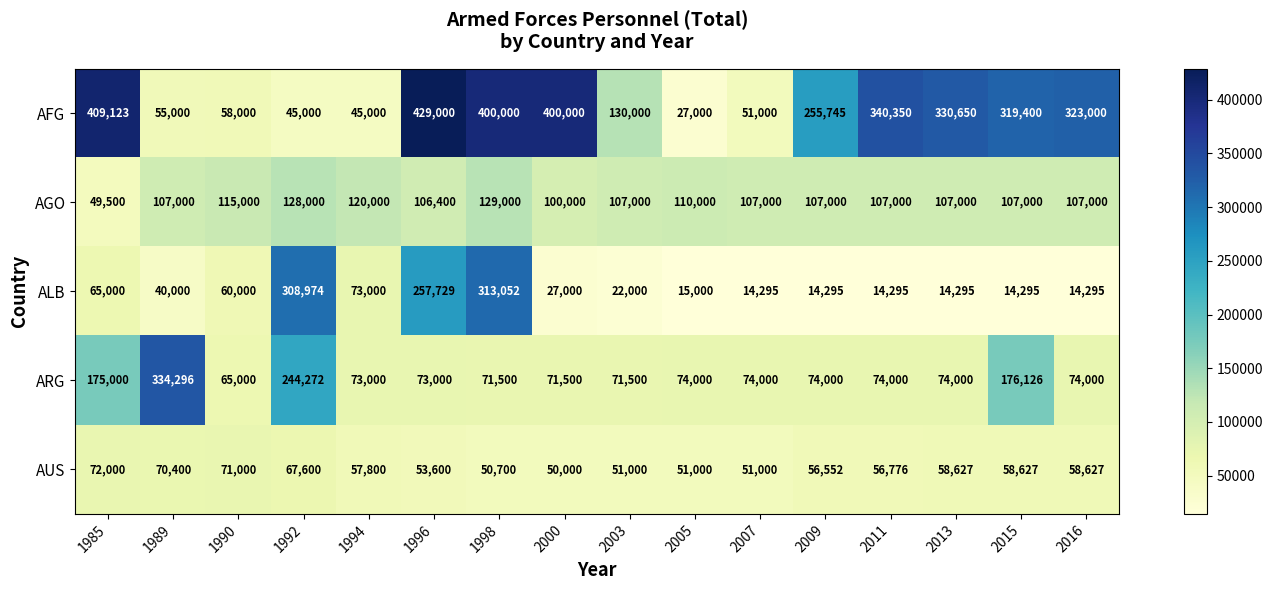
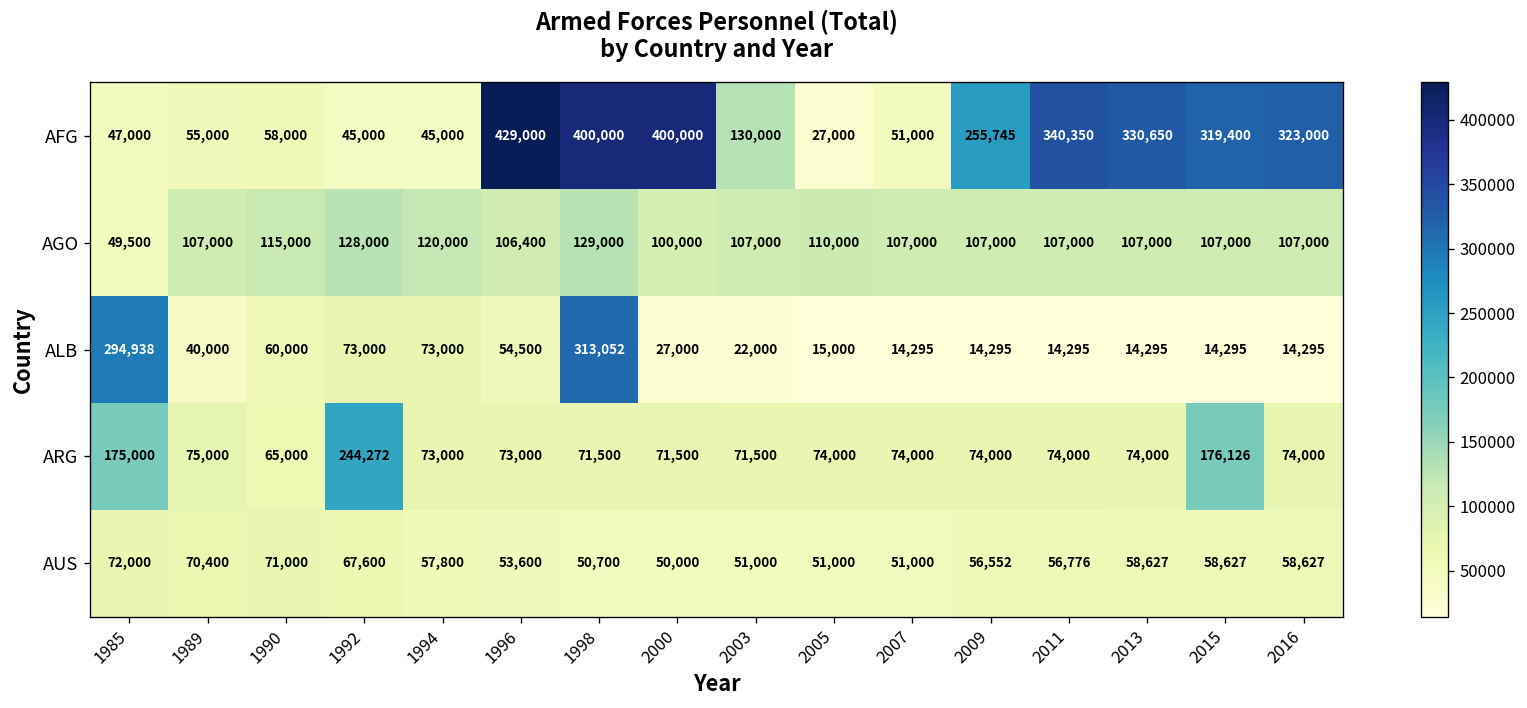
  {
    "AFG": {
-     "1985": "409,123",
+     "1985": "47,000",
      "1989": "55,000",
      "1990": "58,000",
      "1992": "45,000",
      "1994": "45,000",
      "1996": "429,000",
      "1998": "400,000",
      "2000": "400,000",
      "2003": "130,000",
      "2005": "27,000",
      "2007": "51,000",
      "2009": "255,745",
      "2011": "340,350",
      "2013": "330,650",
      "2015": "319,400",
      "2016": "323,000"
    },
    "AGO": {
      "1985": "49,500",
      "1989": "107,000",
      "1990": "115,000",
      "1992": "128,000",
      "1994": "120,000",
      "1996": "106,400",
      "1998": "129,000",
      "2000": "100,000",
      "2003": "107,000",
      "2005": "110,000",
      "2007": "107,000",
      "2009": "107,000",
      "2011": "107,000",
      "2013": "107,000",
      "2015": "107,000",
      "2016": "107,000"
    },
    "ALB": {
-     "1985": "65,000",
+     "1985": "294,938",
      "1989": "40,000",
      "1990": "60,000",
-     "1992": "308,974",
+     "1992": "73,000",
      "1994": "73,000",
-     "1996": "257,729",
+     "1996": "54,500",
      "1998": "313,052",
      "2000": "27,000",
      "2003": "22,000",
      "2005": "15,000",
      "2007": "14,295",
      "2009": "14,295",
      "2011": "14,295",
      "2013": "14,295",
      "2015": "14,295",
      "2016": "14,295"
    },
    "ARG": {
      "1985": "175,000",
-     "1989": "334,296",
+     "1989": "75,000",
      "1990": "65,000",
      "1992": "244,272",
      "1994": "73,000",
      "1996": "73,000",
      "1998": "71,500",
      "2000": "71,500",
      "2003": "71,500",
      "2005": "74,000",
      "2007": "74,000",
      "2009": "74,000",
      "2011": "74,000",
      "2013": "74,000",
      "2015": "176,126",
      "2016": "74,000"
    },
    "AUS": {
      "1985": "72,000",
      "1989": "70,400",
      "1990": "71,000",
      "1992": "67,600",
      "1994": "57,800",
      "1996": "53,600",
      "1998": "50,700",
      "2000": "50,000",
      "2003": "51,000",
      "2005": "51,000",
      "2007": "51,000",
      "2009": "56,552",
      "2011": "56,776",
      "2013": "58,627",
      "2015": "58,627",
      "2016": "58,627"
    }
  }
